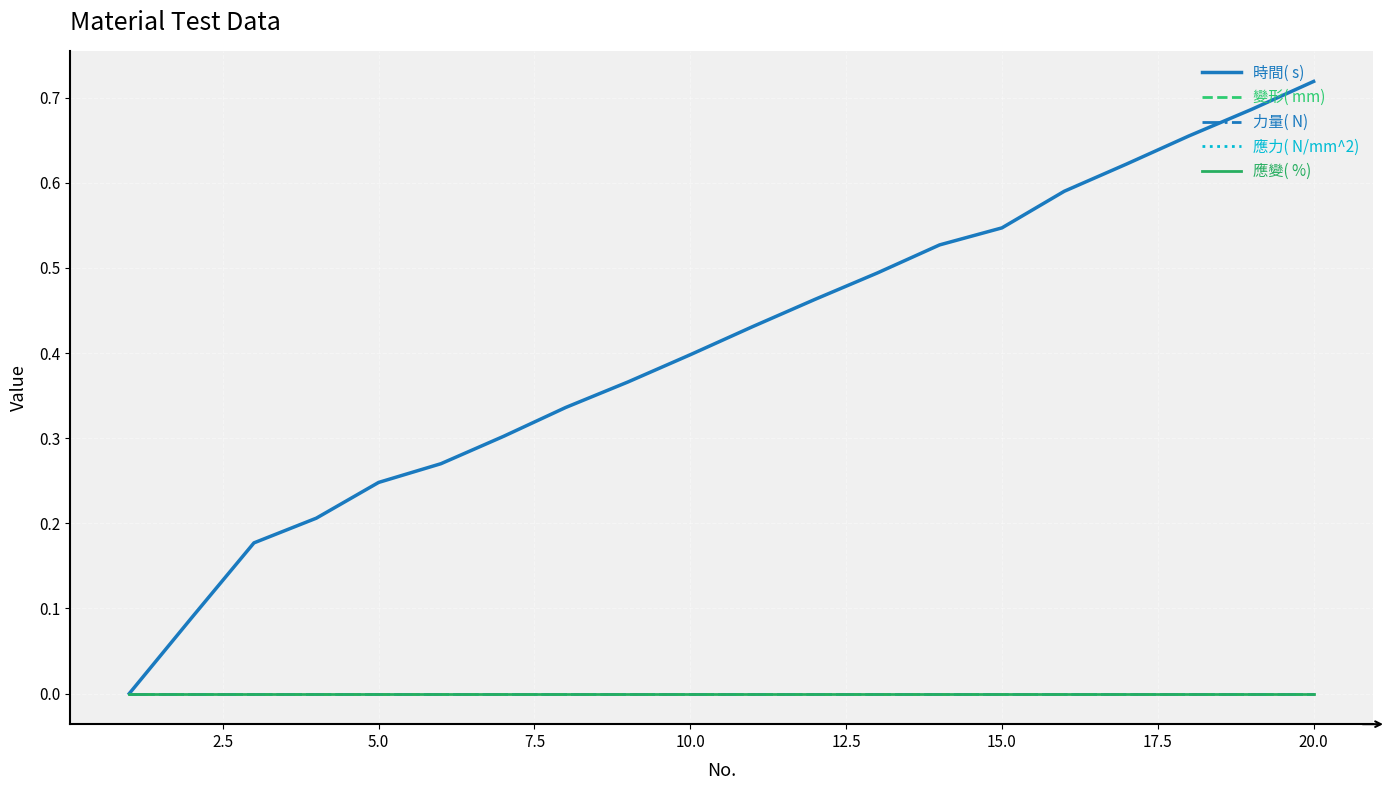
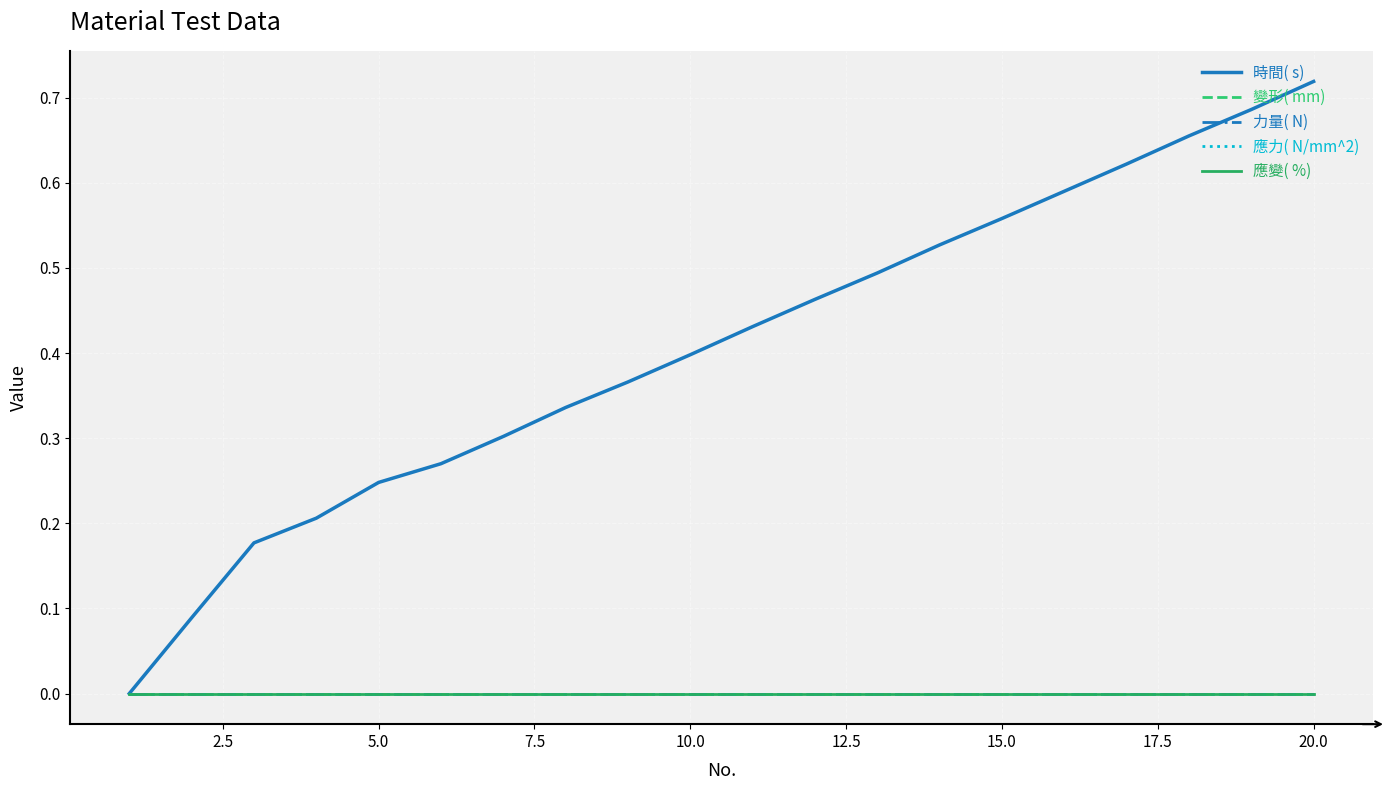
  {
    "時間( s)": {
      "5.0": 0.25,
      "10.0": 0.40,
-     "15.0": 0.55,
+     "15.0": 0.56,
      "20.0": 0.72
    },
    "應變( %)": {
      "5.0": 0.00,
      "10.0": 0.00,
      "15.0": 0.00,
      "20.0": 0.00
    }
  }
